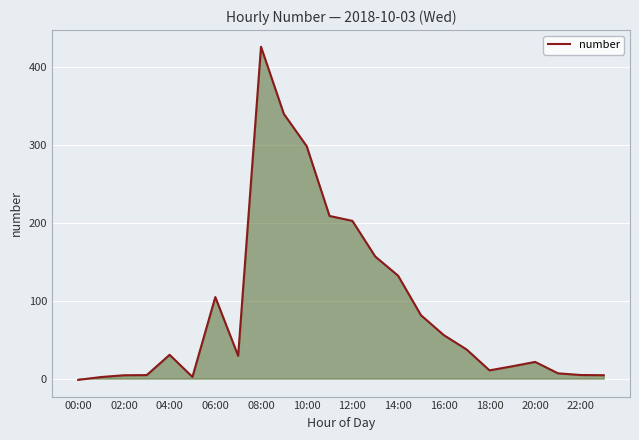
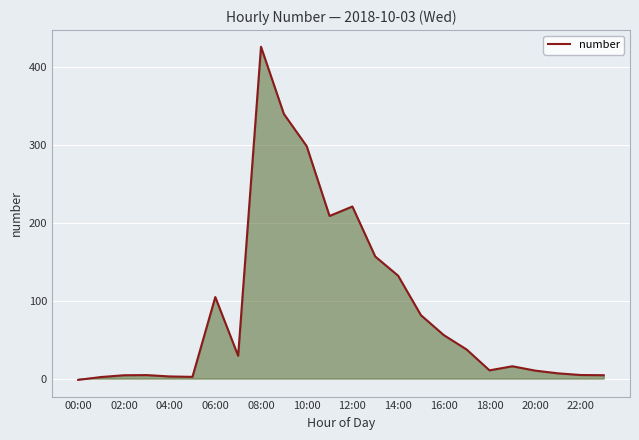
  {
    "number": {
-     "04:00": 30,
-     "12:00": 200,
-     "20:00": 20
+     "04:00": 0,
+     "12:00": 220,
+     "20:00": 10
    }
  }
